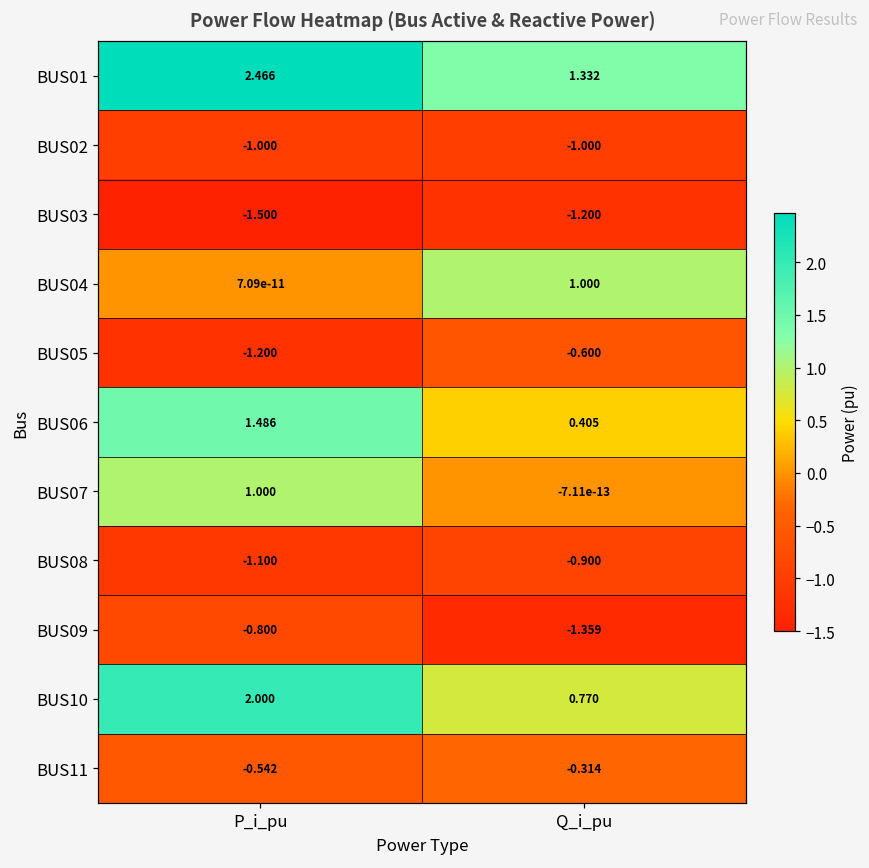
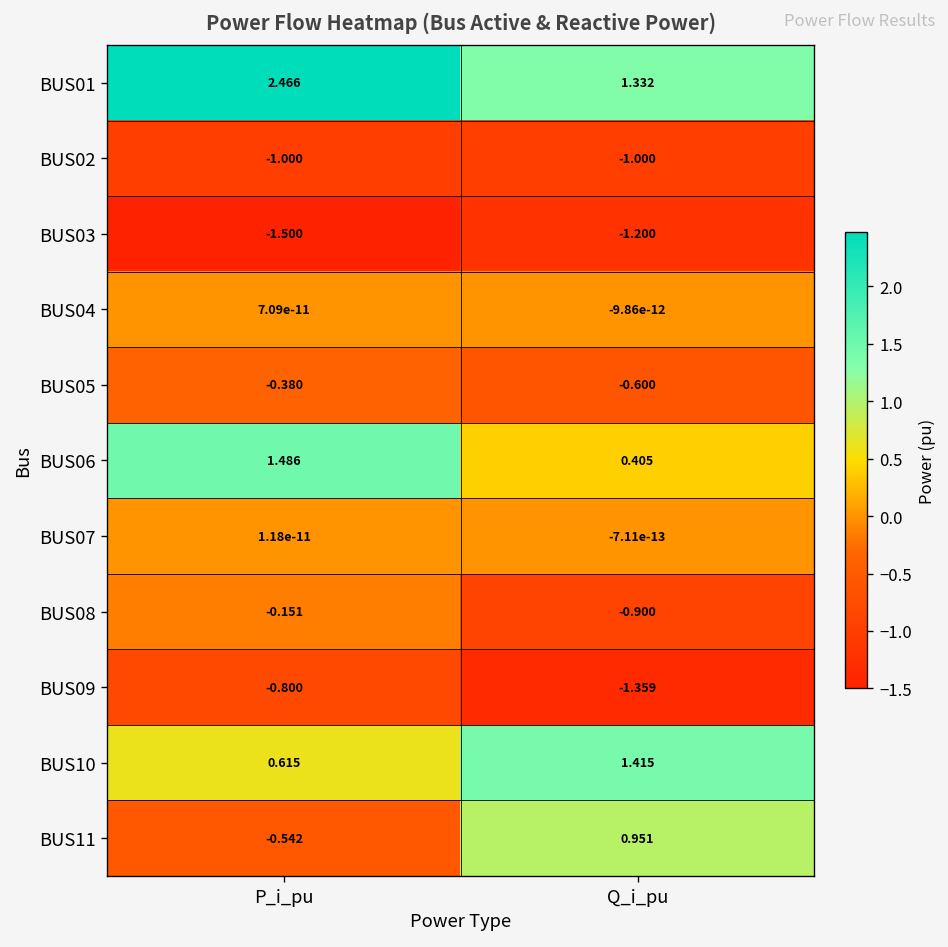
  {
    "BUS01": {
      "P_i_pu": "2.466",
      "Q_i_pu": "1.332"
    },
    "BUS02": {
      "P_i_pu": "-1.000",
      "Q_i_pu": "-1.000"
    },
    "BUS03": {
      "P_i_pu": "-1.500",
      "Q_i_pu": "-1.200"
    },
    "BUS04": {
      "P_i_pu": "7.09e-11",
-     "Q_i_pu": "1.000"
+     "Q_i_pu": "-9.86e-12"
    },
    "BUS05": {
-     "P_i_pu": "-1.200",
+     "P_i_pu": "-0.380",
      "Q_i_pu": "-0.600"
    },
    "BUS06": {
      "P_i_pu": "1.486",
      "Q_i_pu": "0.405"
    },
    "BUS07": {
-     "P_i_pu": "1.000",
+     "P_i_pu": "1.18e-11",
      "Q_i_pu": "-7.11e-13"
    },
    "BUS08": {
-     "P_i_pu": "-1.100",
+     "P_i_pu": "-0.151",
      "Q_i_pu": "-0.900"
    },
    "BUS09": {
      "P_i_pu": "-0.800",
      "Q_i_pu": "-1.359"
    },
    "BUS10": {
-     "P_i_pu": "2.000",
-     "Q_i_pu": "0.770"
+     "P_i_pu": "0.615",
+     "Q_i_pu": "1.415"
    },
    "BUS11": {
      "P_i_pu": "-0.542",
-     "Q_i_pu": "-0.314"
+     "Q_i_pu": "0.951"
    }
  }
